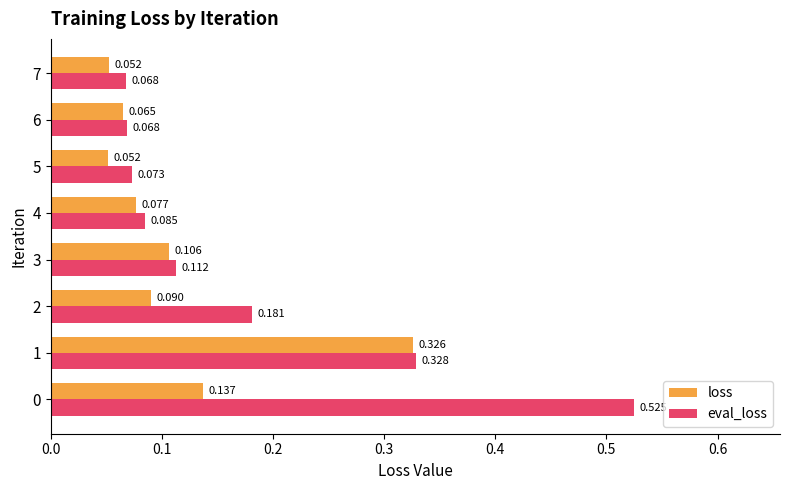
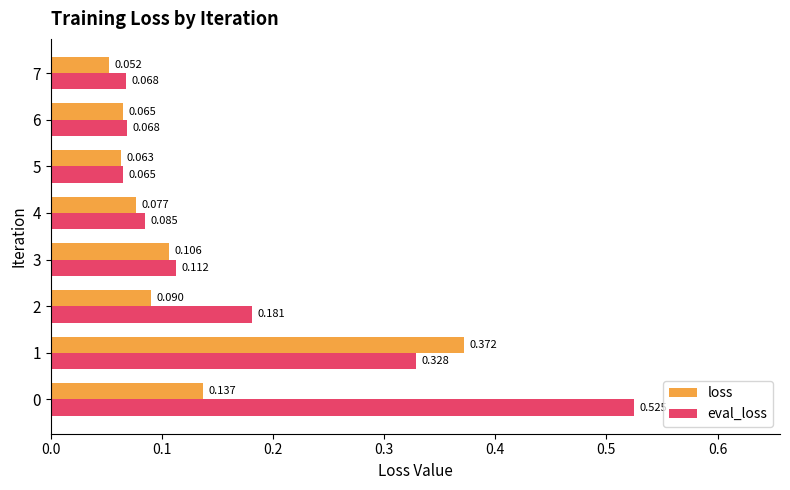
  {
    "loss": {
      "7": 0.052,
      "6": 0.065,
-     "5": 0.052,
+     "5": 0.063,
      "4": 0.077,
      "3": 0.106,
      "2": 0.090,
-     "1": 0.326,
+     "1": 0.372,
      "0": 0.137
    },
    "eval_loss": {
      "7": 0.068,
      "6": 0.068,
-     "5": 0.073,
+     "5": 0.065,
      "4": 0.085,
      "3": 0.112,
      "2": 0.181,
      "1": 0.328
    }
  }
